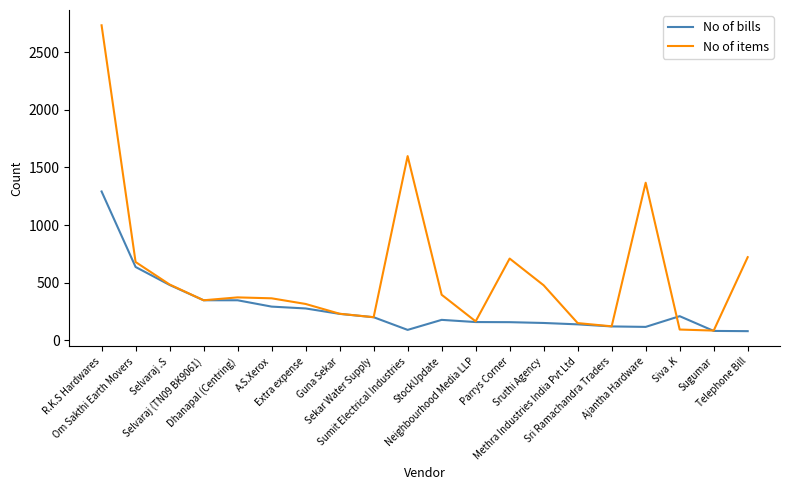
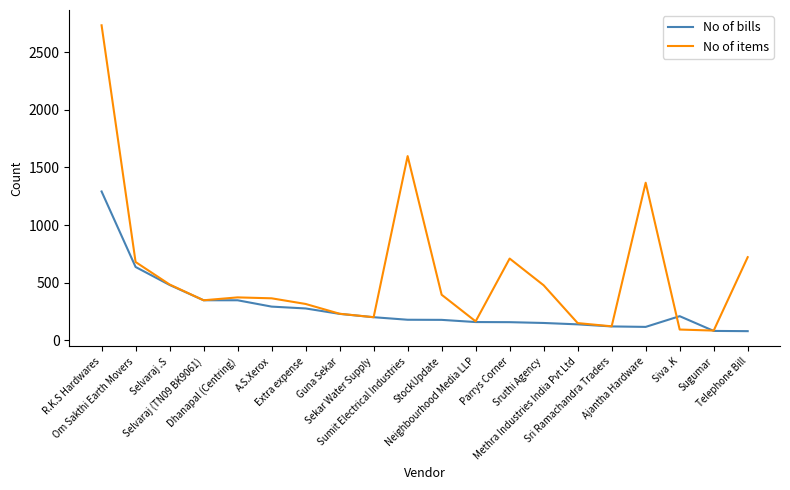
  {
    "No of bills": {
      "R.K.S Hardwares": 1290,
      "Om Sakthi Earth Movers": 640,
      "Dhanapal (Centring)": 350,
      "A.S.Xerox": 290,
      "Extra expense": 280,
-     "Sumit Electrical Industries": 90,
+     "Sumit Electrical Industries": 180,
      "StockUpdate": 180,
      "Parrys Corner": 160,
      "Sruthi Agency": 150,
      "Ajantha Hardware": 120,
      "Siva .K": 210,
      "Telephone Bill": 80
    },
    "No of items": {
      "R.K.S Hardwares": 2730,
      "Om Sakthi Earth Movers": 680,
      "Dhanapal (Centring)": 370,
      "A.S.Xerox": 360,
      "Extra expense": 320,
      "Sumit Electrical Industries": 1600,
      "StockUpdate": 400,
      "Parrys Corner": 710,
      "Sruthi Agency": 480,
      "Ajantha Hardware": 1370,
      "Siva .K": 90,
      "Telephone Bill": 720
    }
  }
